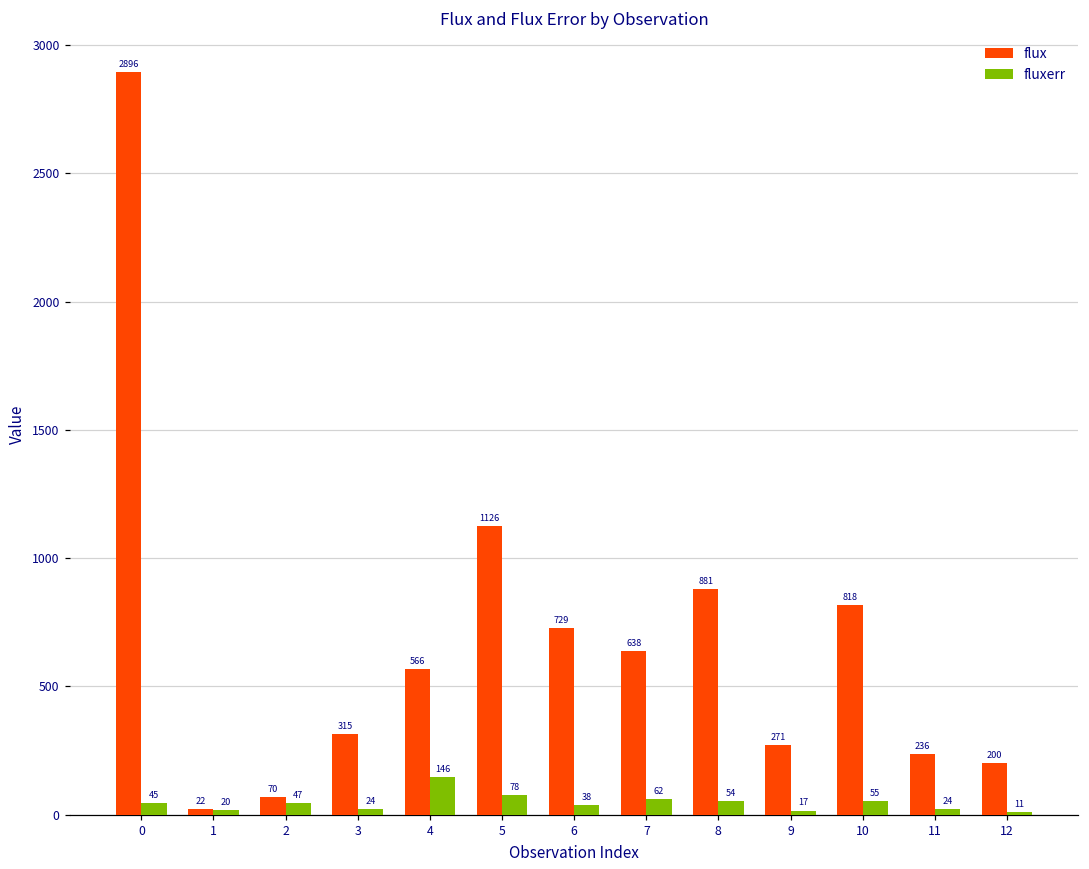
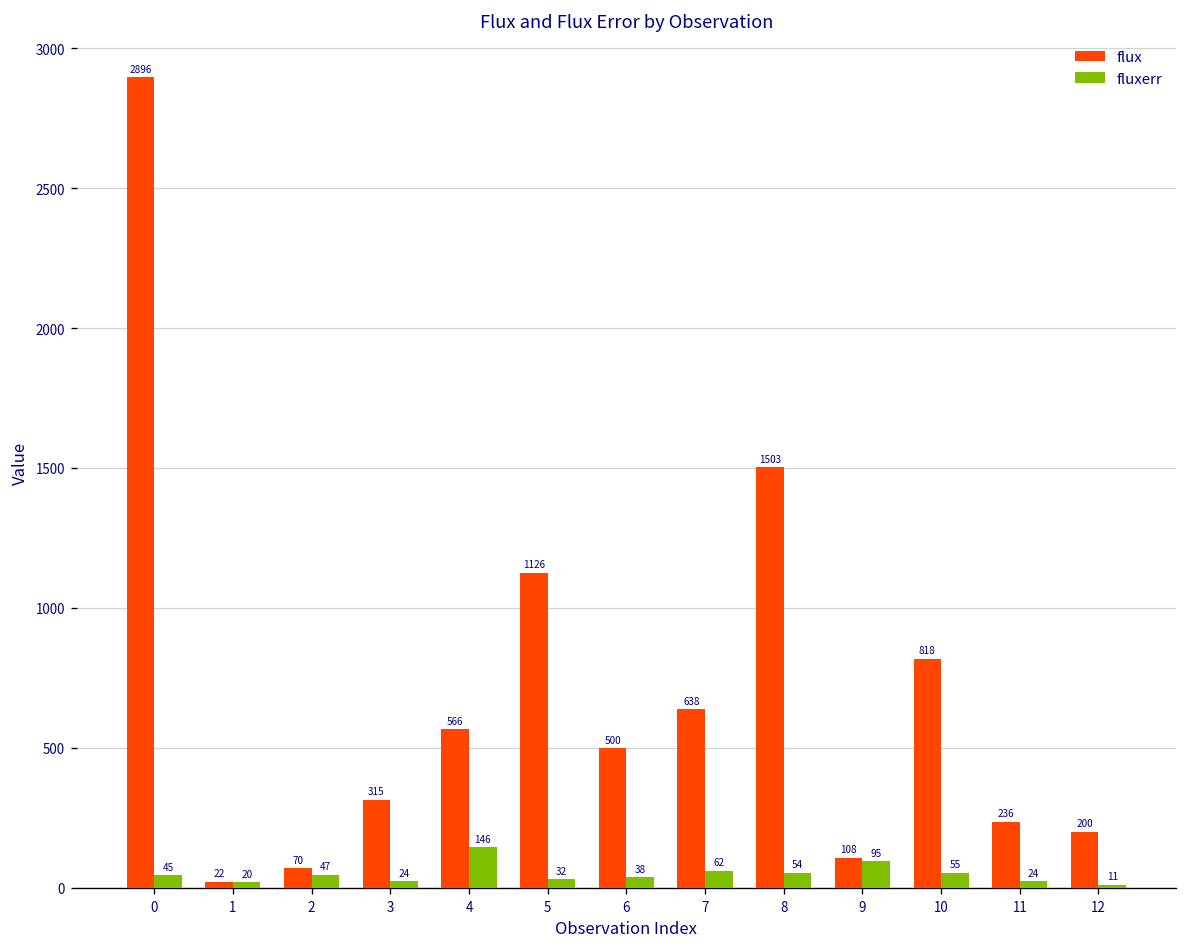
  {
    "flux": {
      "0": 2896,
      "1": 22,
      "2": 70,
      "3": 315,
      "4": 566,
      "5": 1126,
-     "6": 729,
+     "6": 500,
      "7": 638,
-     "8": 881,
-     "9": 271,
+     "8": 1503,
+     "9": 108,
      "10": 818,
      "11": 236,
      "12": 200
    },
    "fluxerr": {
      "0": 45,
      "1": 20,
      "2": 47,
      "3": 24,
      "4": 146,
-     "5": 78,
+     "5": 32,
      "6": 38,
      "7": 62,
      "8": 54,
-     "9": 17,
+     "9": 95,
      "10": 55,
      "11": 24,
      "12": 11
    }
  }
